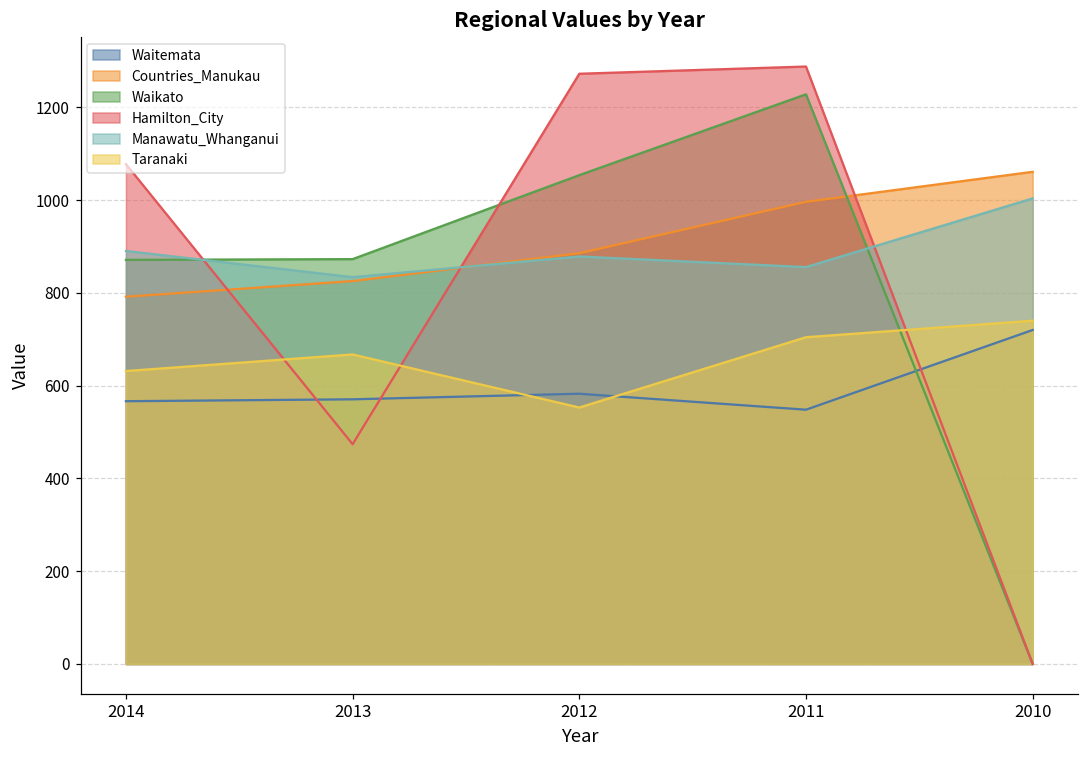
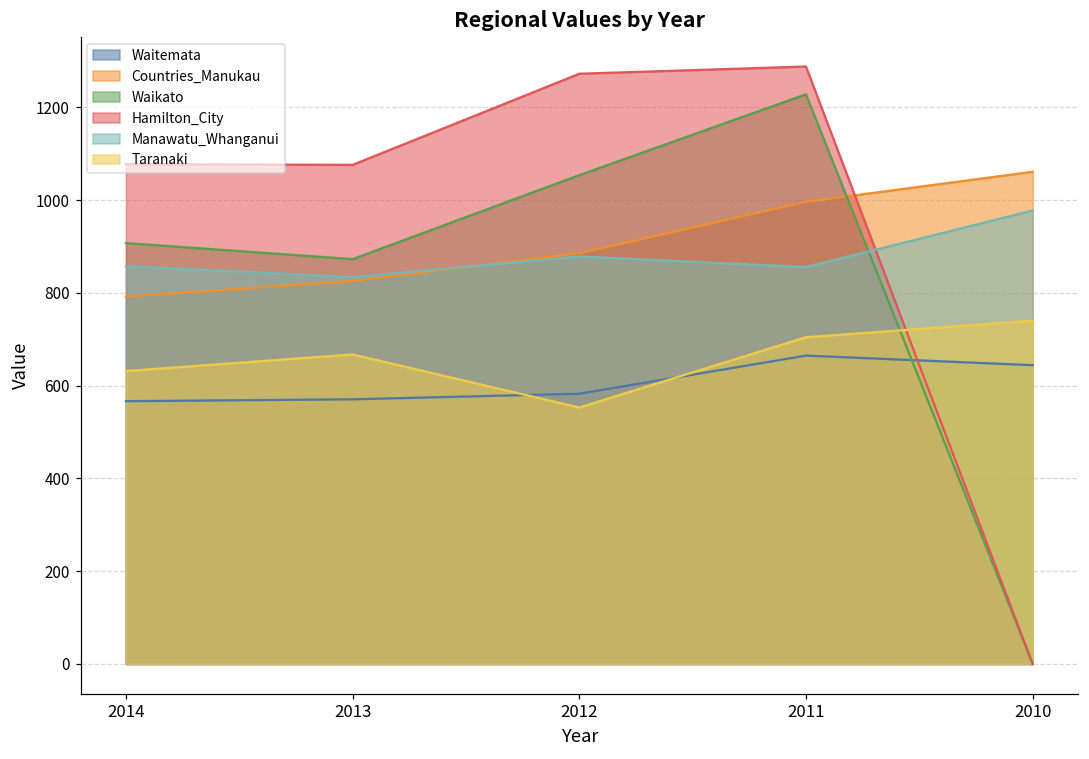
  {
    "Waitemata": {
      "2014": 570,
      "2013": 570,
      "2012": 580,
-     "2011": 550,
-     "2010": 720
+     "2011": 660,
+     "2010": 640
    },
    "Waikato": {
-     "2014": 870,
+     "2014": 910,
      "2013": 870,
      "2012": 1050,
      "2011": 1230
    },
    "Hamilton_City": {
-     "2013": 470,
+     "2013": 1080,
      "2012": 1270,
      "2011": 1290
    },
    "Manawatu_Whanganui": {
-     "2014": 890,
+     "2014": 860,
      "2013": 830,
      "2012": 880,
      "2011": 860,
-     "2010": 1000
+     "2010": 980
    }
  }
